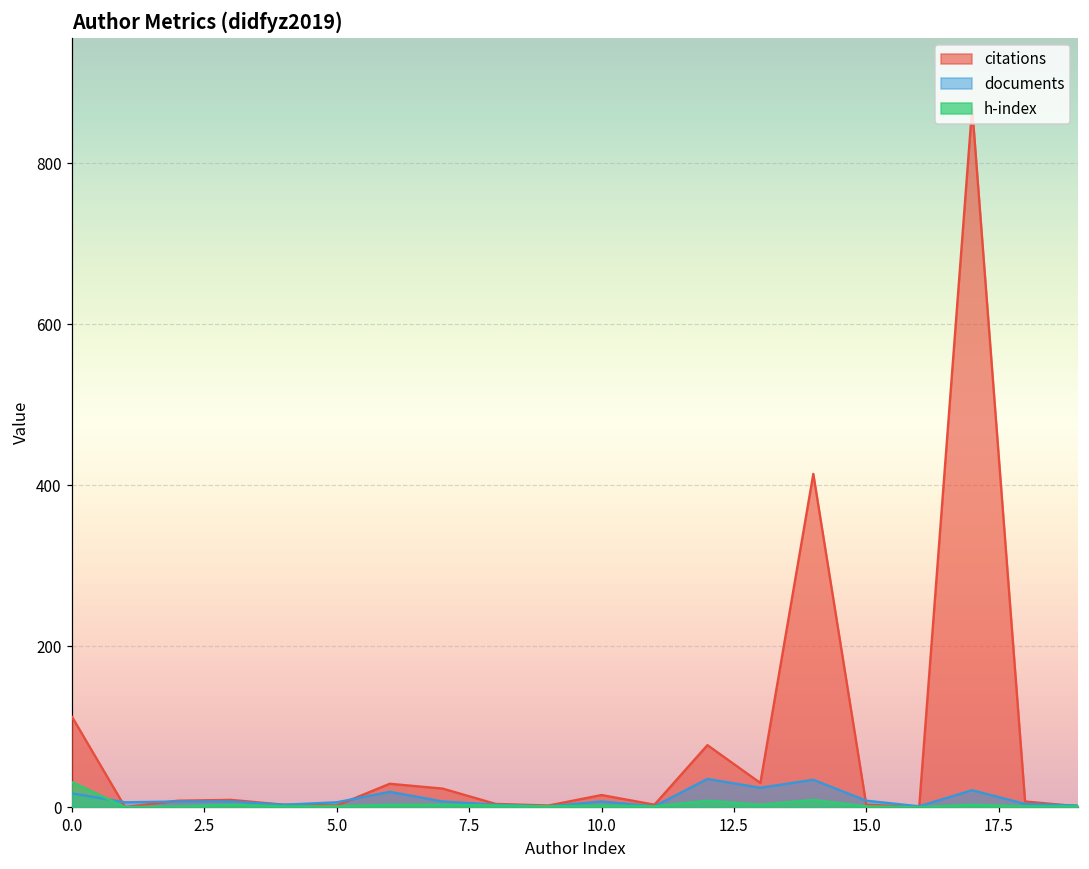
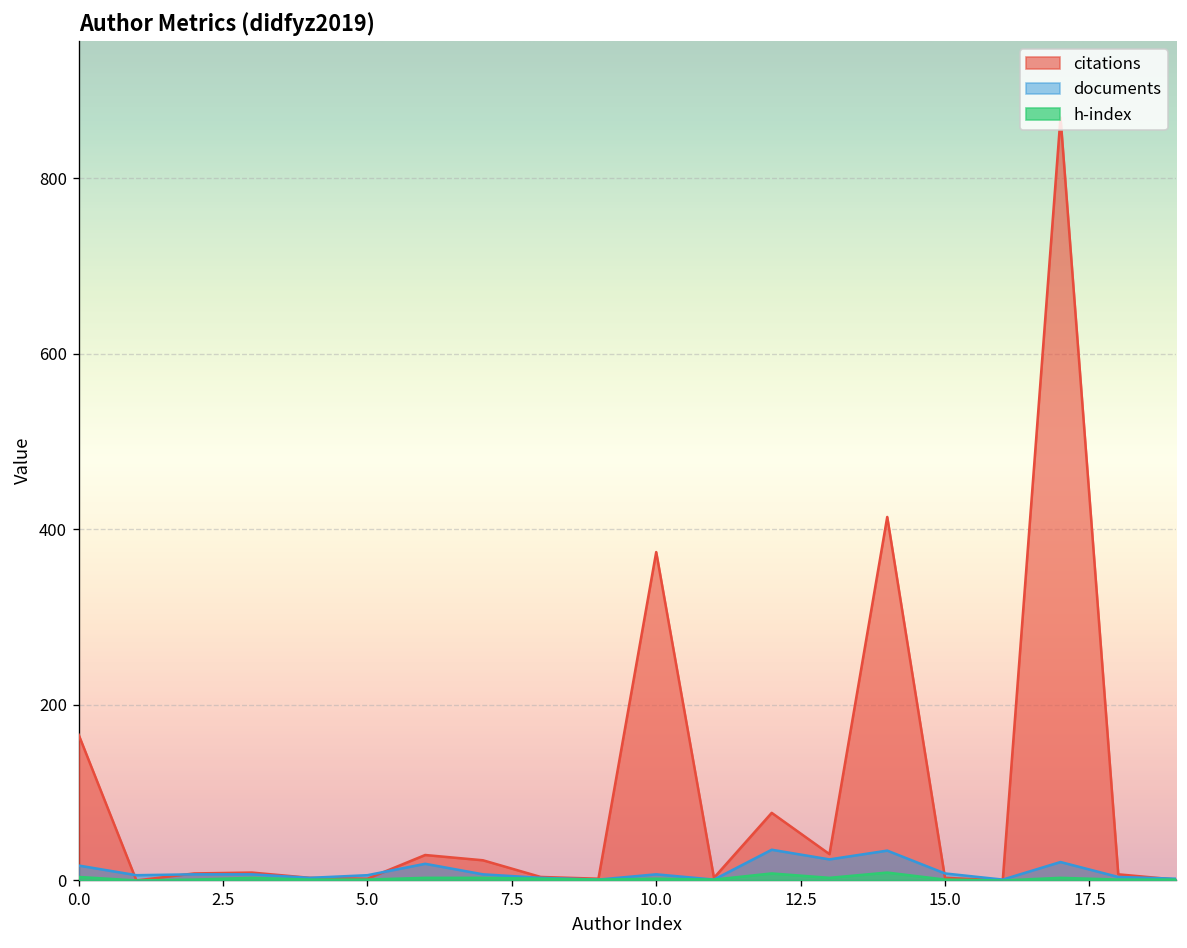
  {
    "citations": {
-     "0.0": 110,
-     "10.0": 20
+     "0.0": 170,
+     "10.0": 370
    },
    "documents": {
      "0.0": 20,
      "5.0": 10,
      "10.0": 10,
      "15.0": 10
    },
    "h-index": {
-     "0.0": 30,
+     "0.0": 0,
      "10.0": 0
    }
  }
